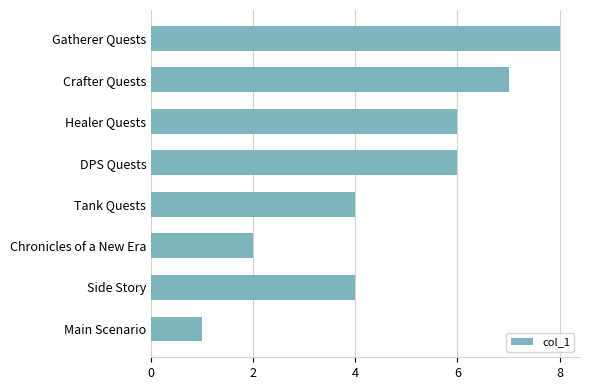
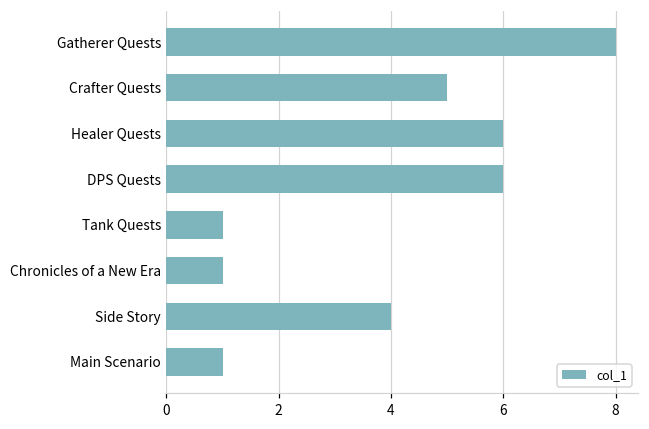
  {
    "Gatherer Quests": 8,
-   "Crafter Quests": 7,
+   "Crafter Quests": 5,
    "Healer Quests": 6,
    "DPS Quests": 6,
-   "Tank Quests": 4,
-   "Chronicles of a New Era": 2,
+   "Tank Quests": 1,
+   "Chronicles of a New Era": 1,
    "Side Story": 4,
    "Main Scenario": 1
  }
